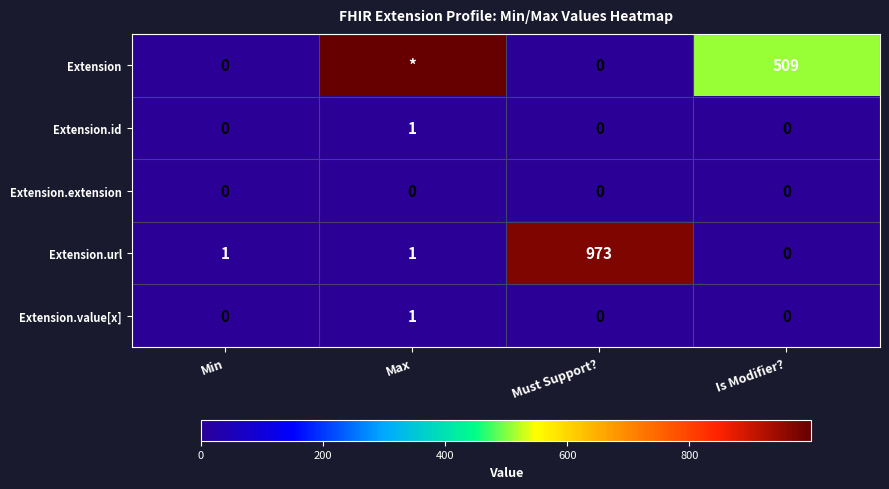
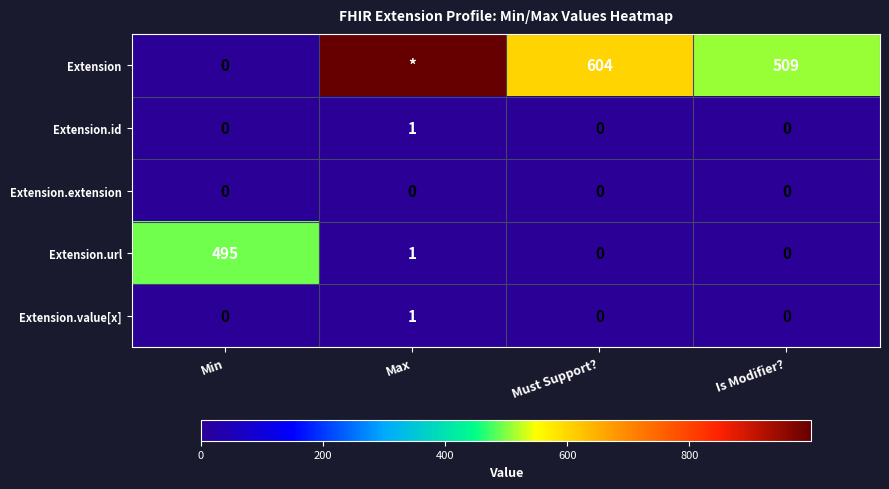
  {
    "Extension": {
      "Min": 0,
-     "Must Support?": 0,
+     "Must Support?": 604,
      "Is Modifier?": 509
    },
    "Extension.id": {
      "Min": 0,
      "Max": 1,
      "Must Support?": 0,
      "Is Modifier?": 0
    },
    "Extension.extension": {
      "Min": 0,
      "Max": 0,
      "Must Support?": 0,
      "Is Modifier?": 0
    },
    "Extension.url": {
-     "Min": 1,
+     "Min": 495,
      "Max": 1,
-     "Must Support?": 973,
+     "Must Support?": 0,
      "Is Modifier?": 0
    },
    "Extension.value[x]": {
      "Min": 0,
      "Max": 1,
      "Must Support?": 0,
      "Is Modifier?": 0
    }
  }
